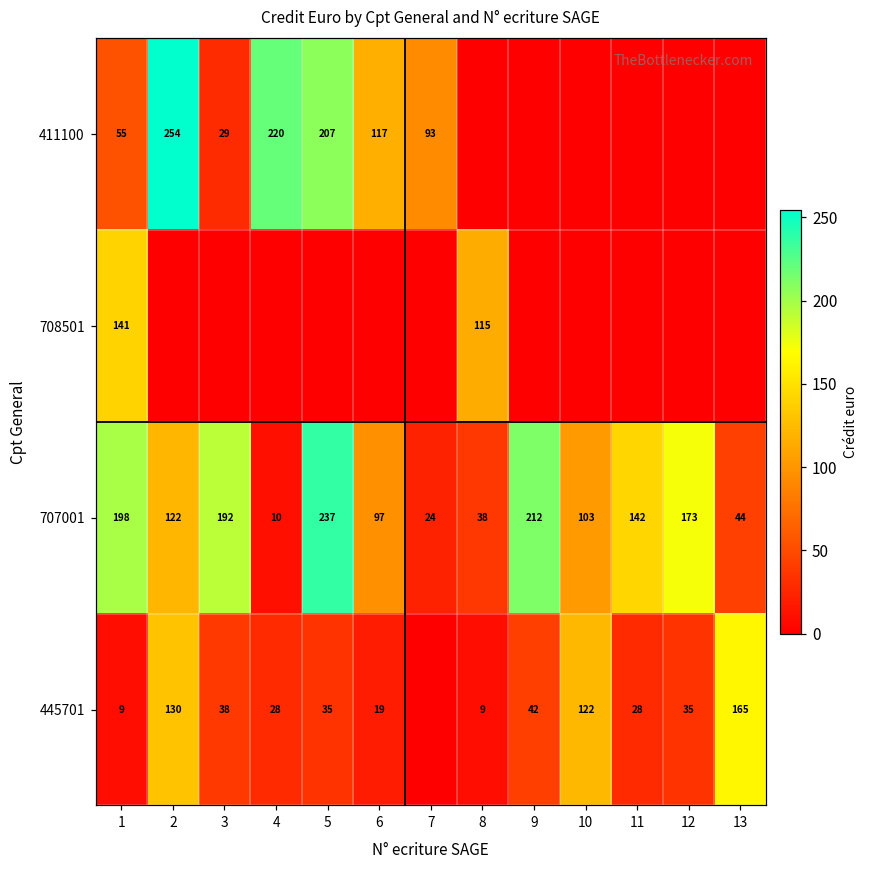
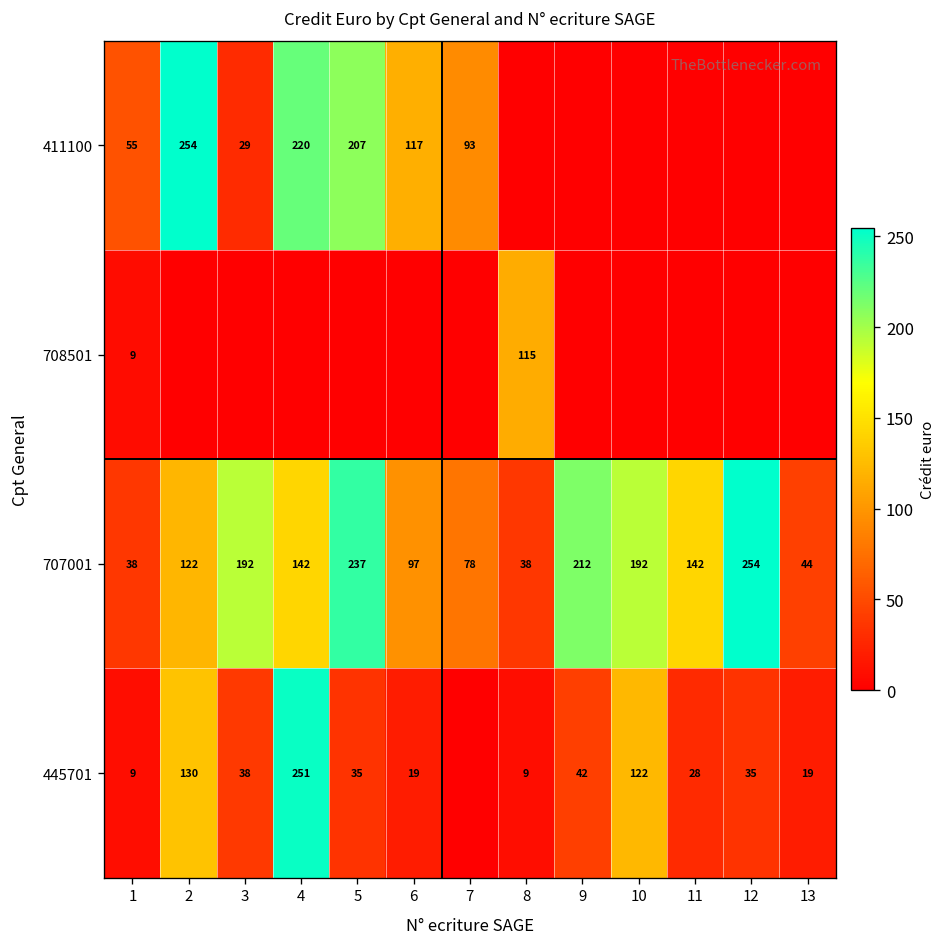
  {
    "411100": {
      "1": 55,
      "2": 254,
      "3": 29,
      "4": 220,
      "5": 207,
      "6": 117,
      "7": 93
    },
    "708501": {
-     "1": 141,
+     "1": 9,
      "8": 115
    },
    "707001": {
-     "1": 198,
+     "1": 38,
      "2": 122,
      "3": 192,
-     "4": 10,
+     "4": 142,
      "5": 237,
      "6": 97,
-     "7": 24,
+     "7": 78,
      "8": 38,
      "9": 212,
-     "10": 103,
+     "10": 192,
      "11": 142,
-     "12": 173,
+     "12": 254,
      "13": 44
    },
    "445701": {
      "1": 9,
      "2": 130,
      "3": 38,
-     "4": 28,
+     "4": 251,
      "5": 35,
      "6": 19,
      "8": 9,
      "9": 42,
      "10": 122,
      "11": 28,
      "12": 35,
-     "13": 165
+     "13": 19
    }
  }
